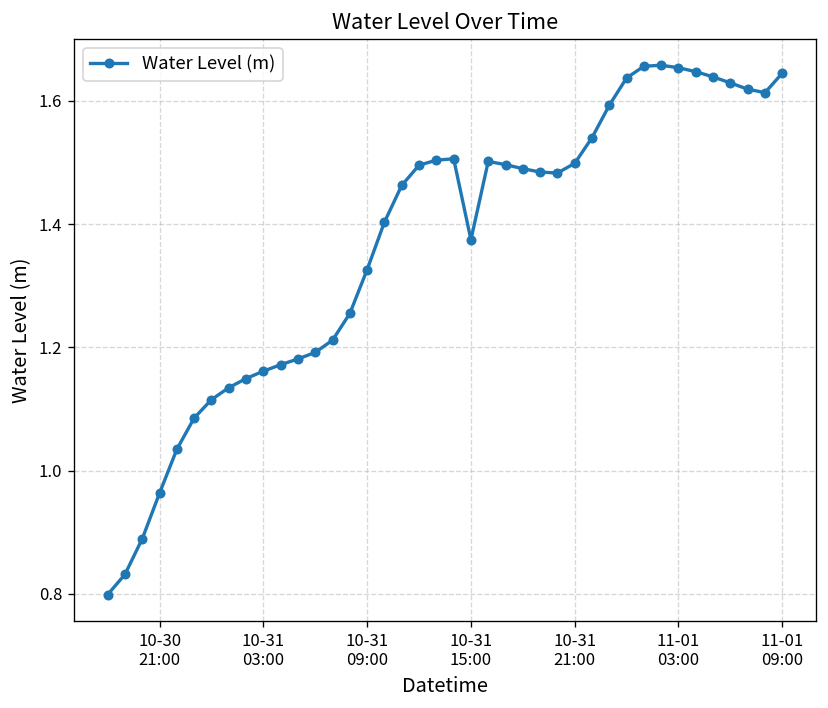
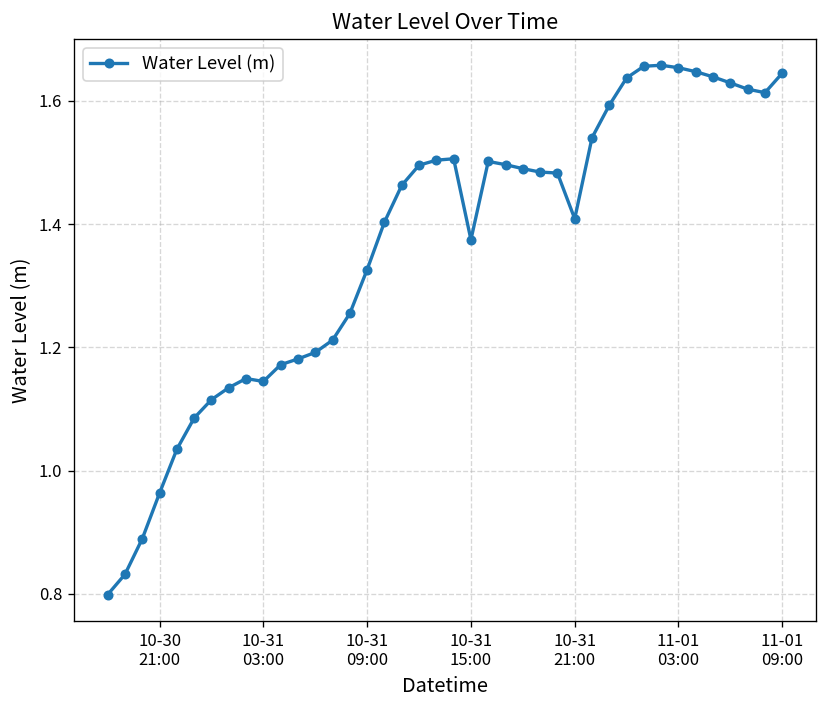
  {
    "10-30 21:00": 0.96,
-   "10-31 03:00": 1.16,
+   "10-31 03:00": 1.14,
    "10-31 09:00": 1.33,
    "10-31 15:00": 1.37,
-   "10-31 21:00": 1.50,
+   "10-31 21:00": 1.41,
    "11-01 03:00": 1.65,
    "11-01 09:00": 1.64
  }
